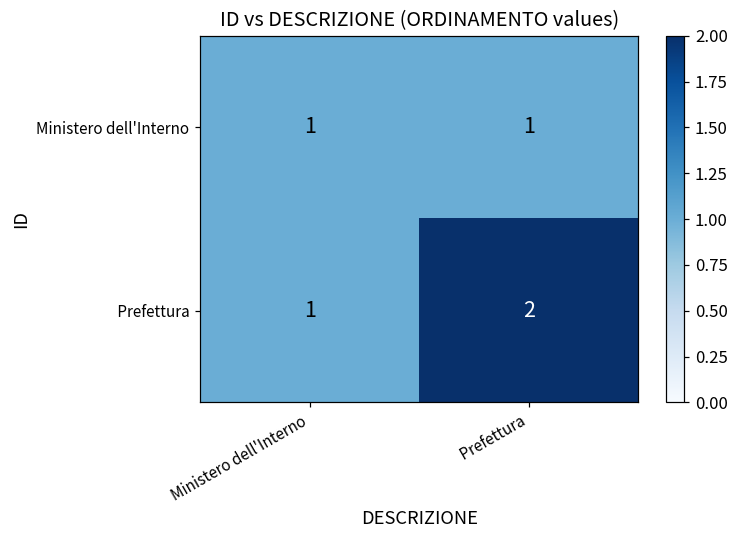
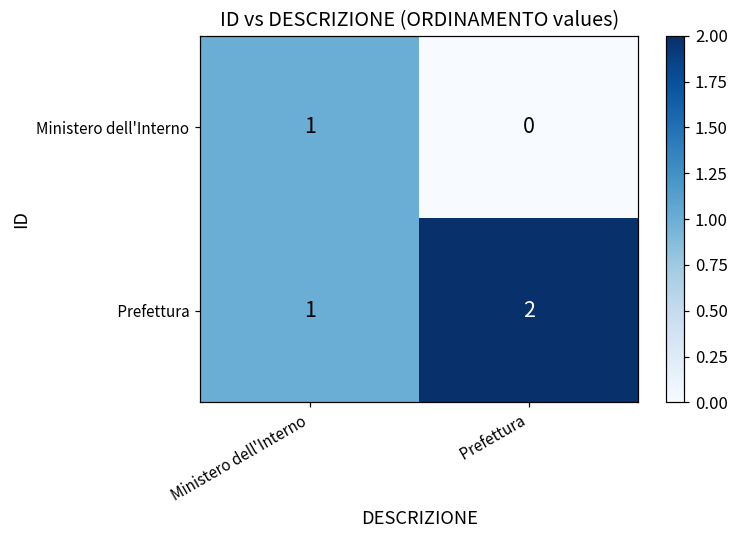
  {
    "Ministero dell'Interno": {
      "Ministero dell'Interno": 1,
-     "Prefettura": 1
+     "Prefettura": 0
    },
    "Prefettura": {
      "Ministero dell'Interno": 1,
      "Prefettura": 2
    }
  }
